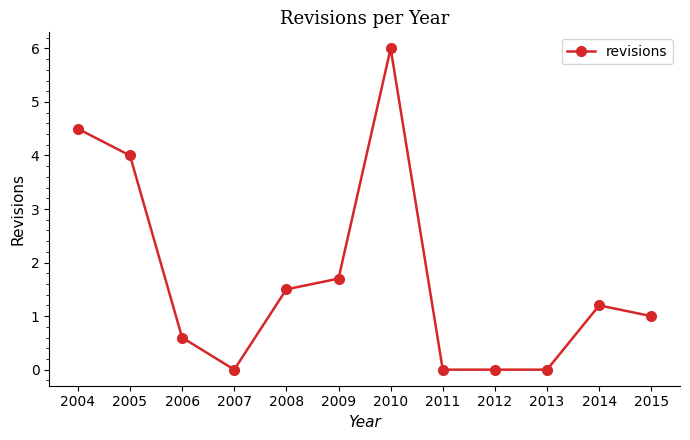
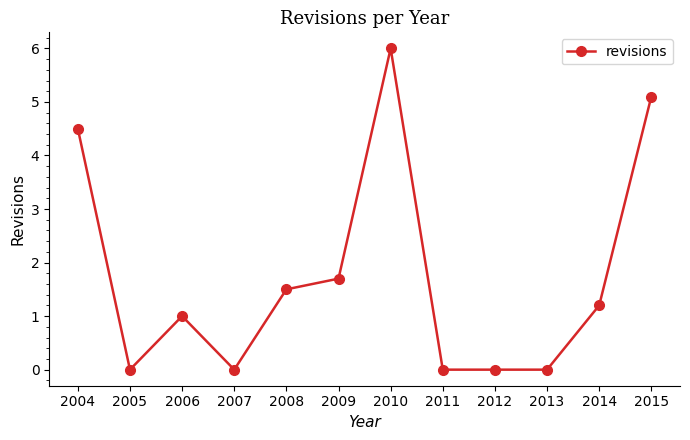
  {
    "2004": 4.5,
-   "2005": 4,
-   "2006": 0.6,
+   "2005": 0,
+   "2006": 1.0,
    "2007": 0.0,
    "2008": 1.5,
    "2009": 1.7,
    "2010": 6.0,
    "2011": 0.0,
    "2012": 0.0,
    "2013": 0.0,
    "2014": 1.2,
-   "2015": 1.0
+   "2015": 5.1
  }
